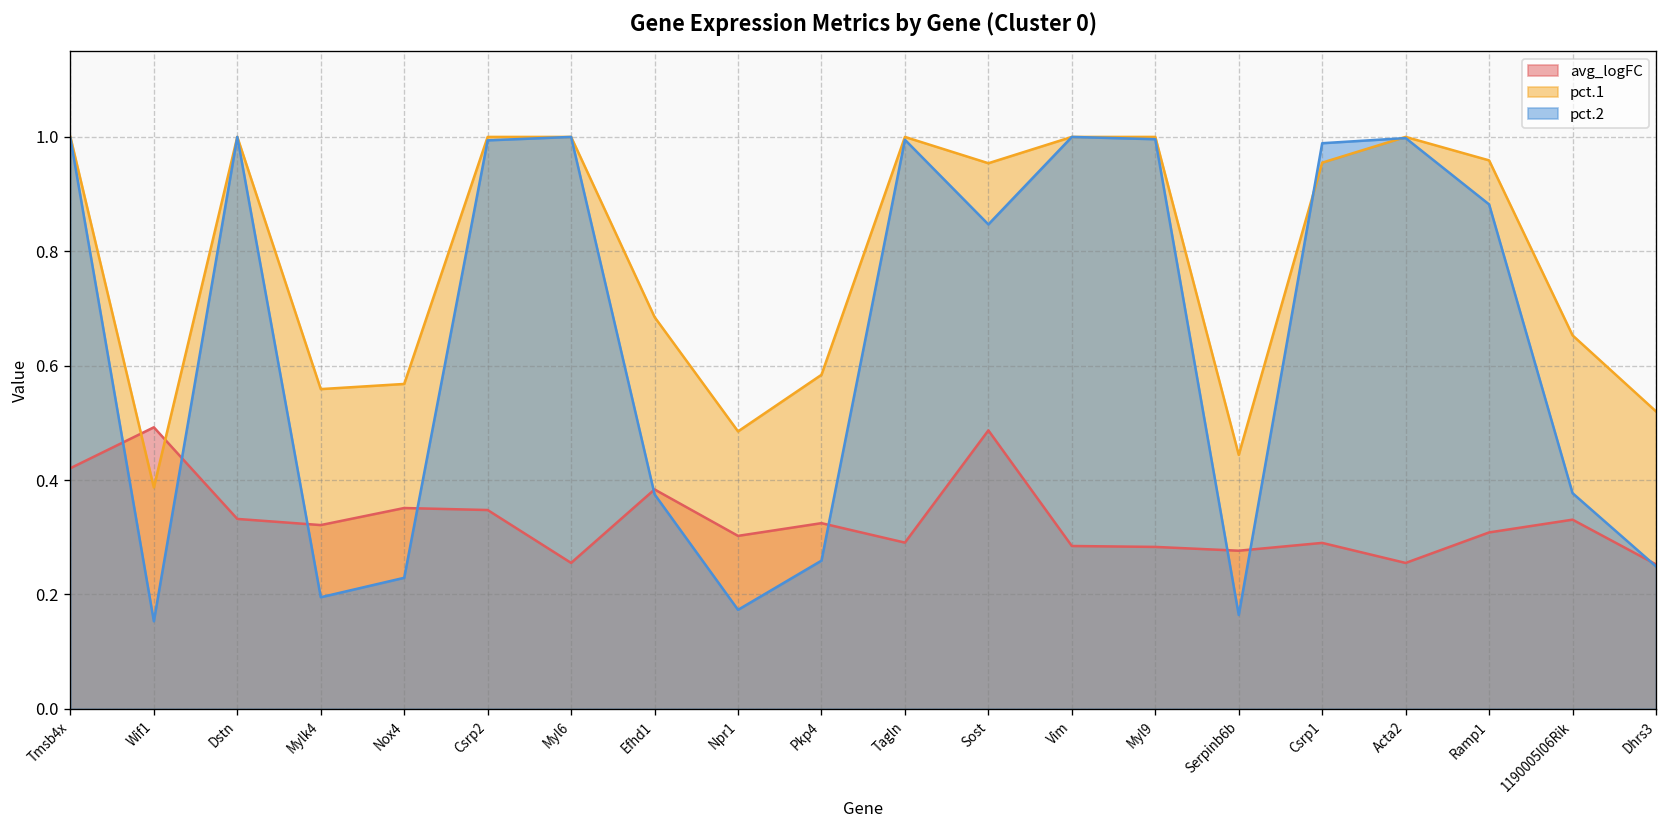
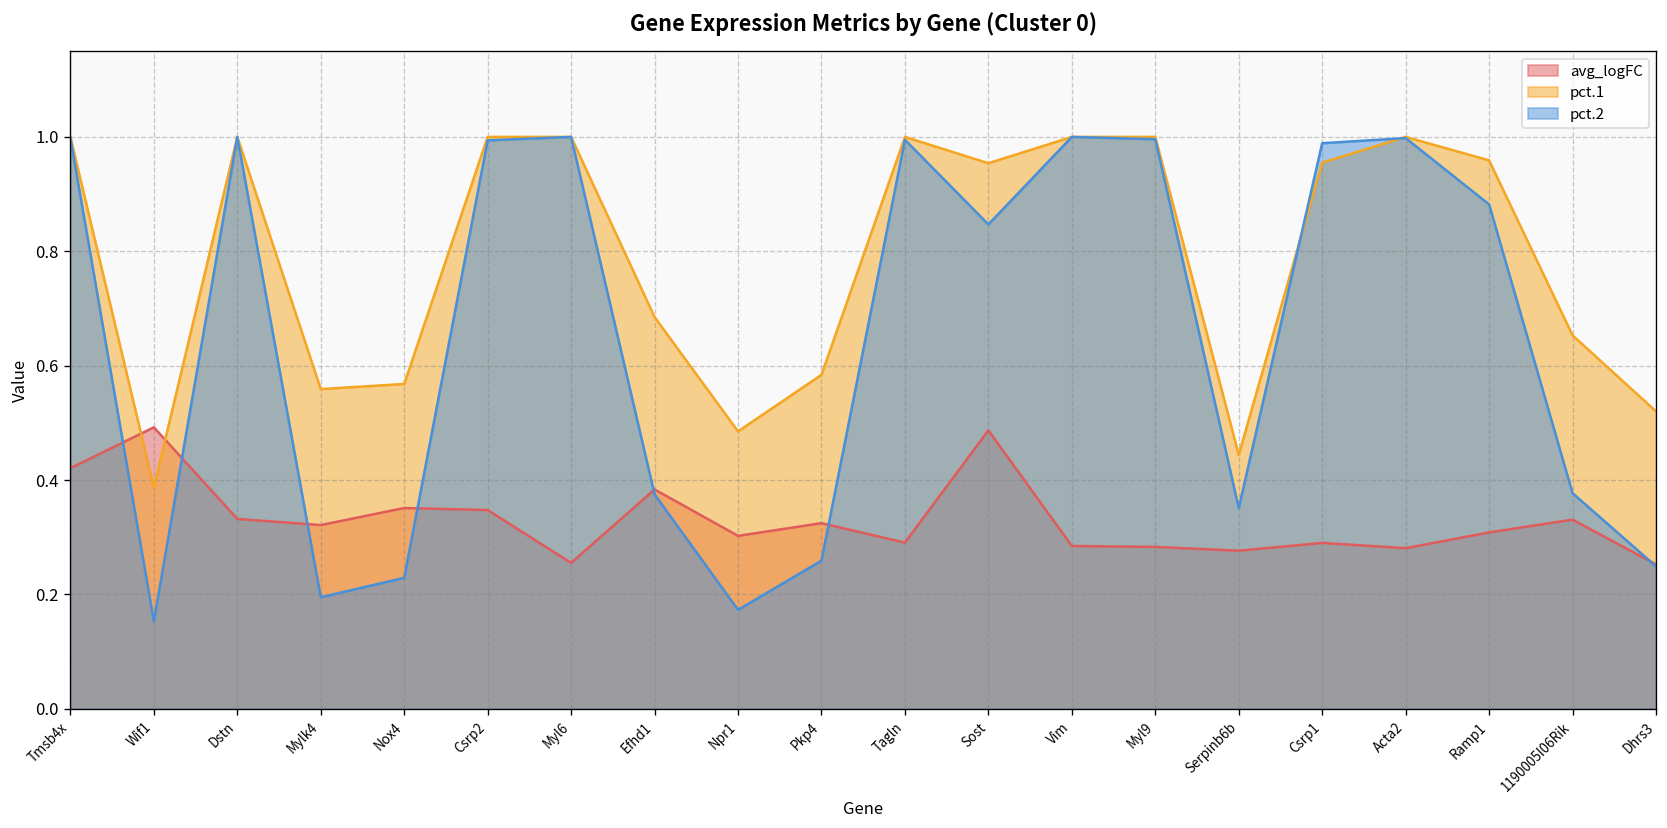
  {
    "avg_logFC": {
      "Tmsb4x": 0.42,
      "Wif1": 0.49,
      "Dstn": 0.33,
      "Mylk4": 0.32,
      "Nox4": 0.35,
      "Csrp2": 0.35,
      "Myl6": 0.26,
      "Efhd1": 0.38,
      "Npr1": 0.30,
      "Pkp4": 0.32,
      "Tagln": 0.29,
      "Sost": 0.49,
      "Vim": 0.28,
      "Myl9": 0.28,
      "Serpinb6b": 0.28,
      "Csrp1": 0.29,
-     "Acta2": 0.25,
+     "Acta2": 0.28,
      "Ramp1": 0.31,
      "1190005I06Rik": 0.33
    },
    "pct.1": {
      "Wif1": 0.39,
      "Mylk4": 0.56,
      "Nox4": 0.57,
      "Csrp2": 1.00,
      "Efhd1": 0.69,
      "Npr1": 0.49,
      "Pkp4": 0.58,
      "Sost": 0.95,
      "Serpinb6b": 0.44,
      "Csrp1": 0.96,
      "Ramp1": 0.96,
      "1190005I06Rik": 0.65,
      "Dhrs3": 0.52
    },
    "pct.2": {
      "Wif1": 0.15,
      "Mylk4": 0.20,
      "Nox4": 0.23,
      "Csrp2": 0.99,
      "Efhd1": 0.38,
      "Npr1": 0.17,
      "Pkp4": 0.26,
      "Sost": 0.85,
-     "Serpinb6b": 0.16,
+     "Serpinb6b": 0.35,
      "Csrp1": 0.99,
      "Ramp1": 0.88,
      "1190005I06Rik": 0.38
    }
  }
